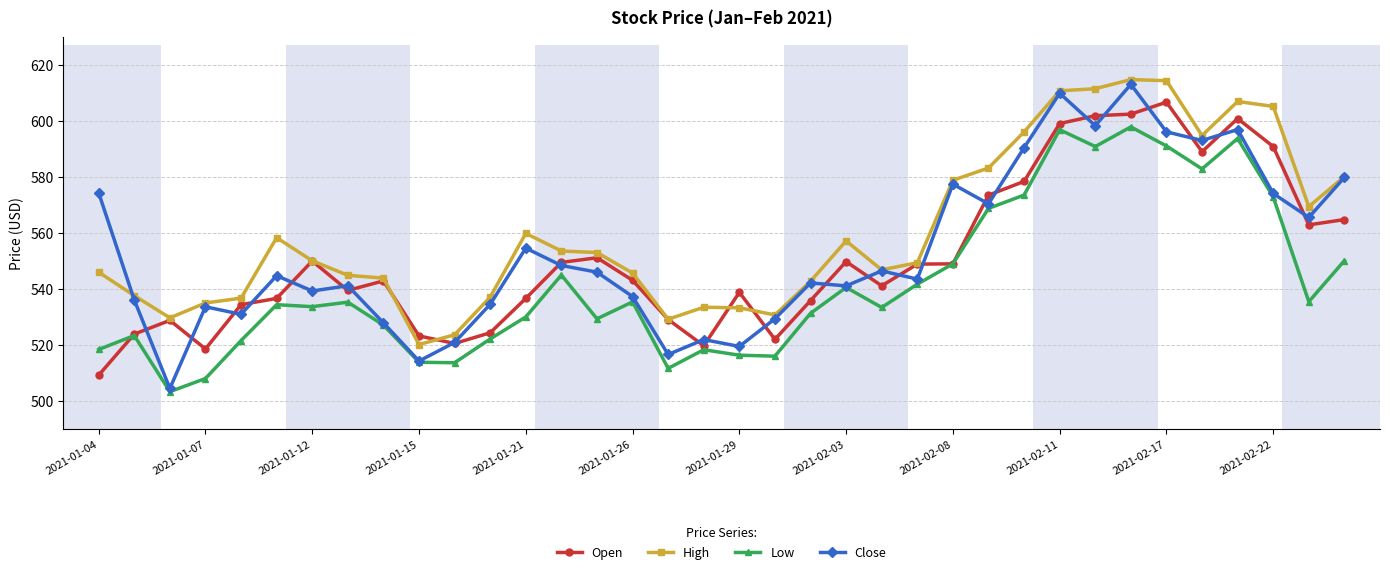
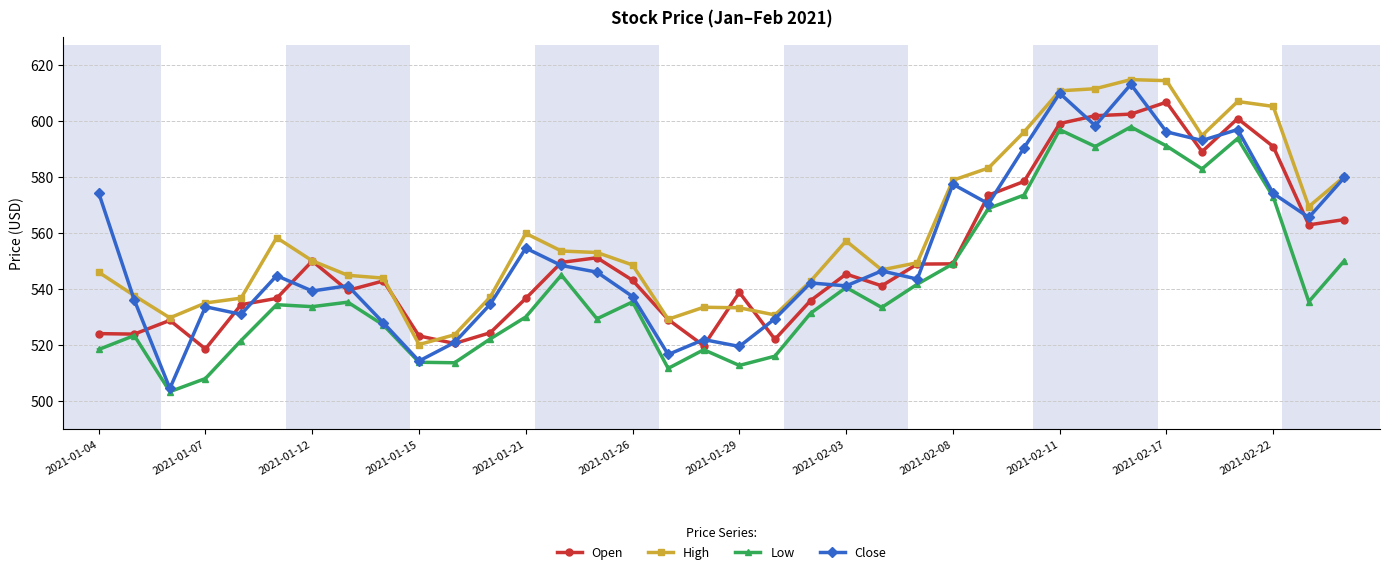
  {
    "Open": {
-     "2021-01-04": 509,
+     "2021-01-04": 524,
      "2021-01-07": 519,
      "2021-01-15": 523,
      "2021-01-21": 537,
      "2021-01-26": 543,
      "2021-01-29": 539,
-     "2021-02-03": 550,
+     "2021-02-03": 545,
      "2021-02-11": 599,
      "2021-02-17": 607,
      "2021-02-22": 591
    },
    "High": {
      "2021-01-04": 546,
      "2021-01-07": 535,
      "2021-01-15": 520,
      "2021-01-21": 560,
-     "2021-01-26": 546,
+     "2021-01-26": 549,
      "2021-01-29": 533,
      "2021-02-03": 557,
      "2021-02-08": 579,
      "2021-02-17": 615,
      "2021-02-22": 605
    },
    "Low": {
      "2021-01-04": 519,
      "2021-01-07": 508,
      "2021-01-12": 534,
      "2021-01-21": 530,
      "2021-01-26": 536,
-     "2021-01-29": 516,
+     "2021-01-29": 513,
      "2021-02-11": 597,
      "2021-02-17": 591,
      "2021-02-22": 573
    },
    "Close": {
      "2021-01-04": 574,
      "2021-01-07": 534,
      "2021-01-12": 539,
      "2021-01-21": 555,
      "2021-01-26": 537,
      "2021-01-29": 520,
      "2021-02-08": 578,
      "2021-02-17": 596,
      "2021-02-22": 574
    }
  }
